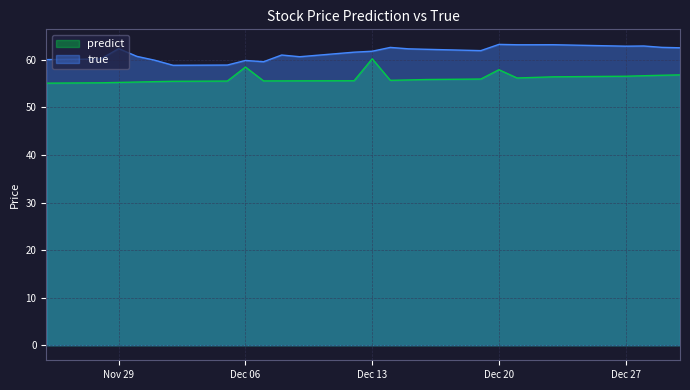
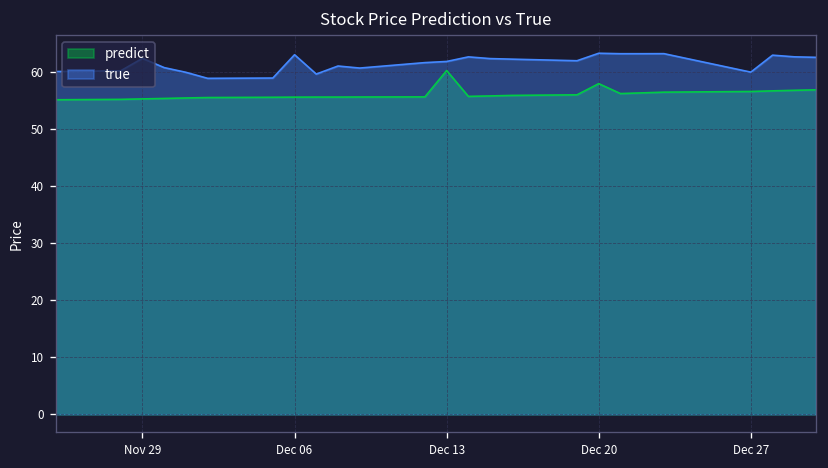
  {
    "predict": {
      "Nov 29": 55,
-     "Dec 06": 58,
+     "Dec 06": 56,
      "Dec 13": 60,
      "Dec 20": 58,
      "Dec 27": 57
    },
    "true": {
-     "Dec 06": 60,
+     "Dec 06": 63,
      "Dec 13": 62,
      "Dec 20": 63,
-     "Dec 27": 63
+     "Dec 27": 60
    }
  }
